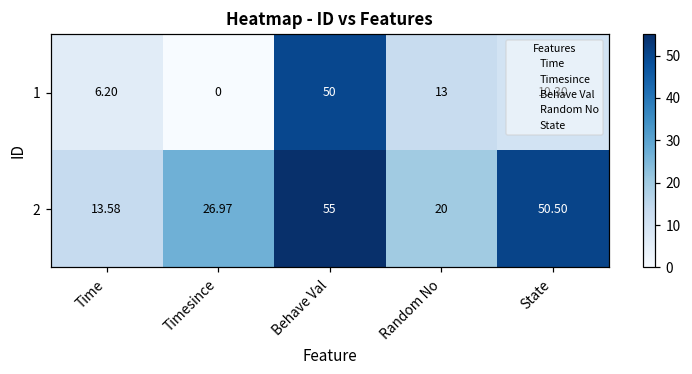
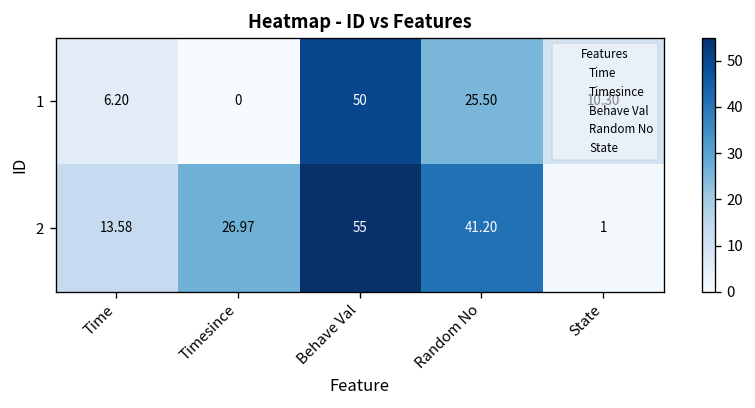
  {
    "1": {
      "Time": 6.20,
      "Timesince": 0,
      "Behave Val": 50,
-     "Random No": 13
+     "Random No": 25.50
    },
    "2": {
      "Time": 13.58,
      "Timesince": 26.97,
      "Behave Val": 55,
-     "Random No": 20,
-     "State": 50.50
+     "Random No": 41.20,
+     "State": 1
    }
  }
